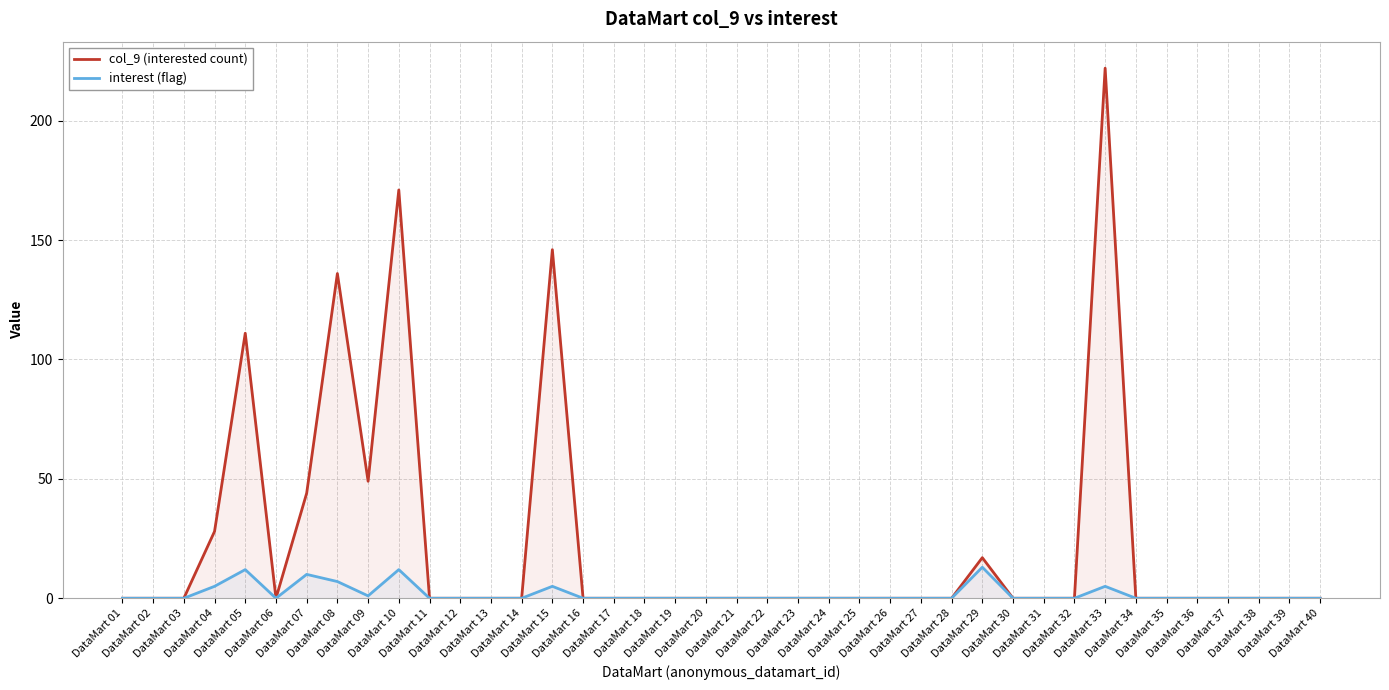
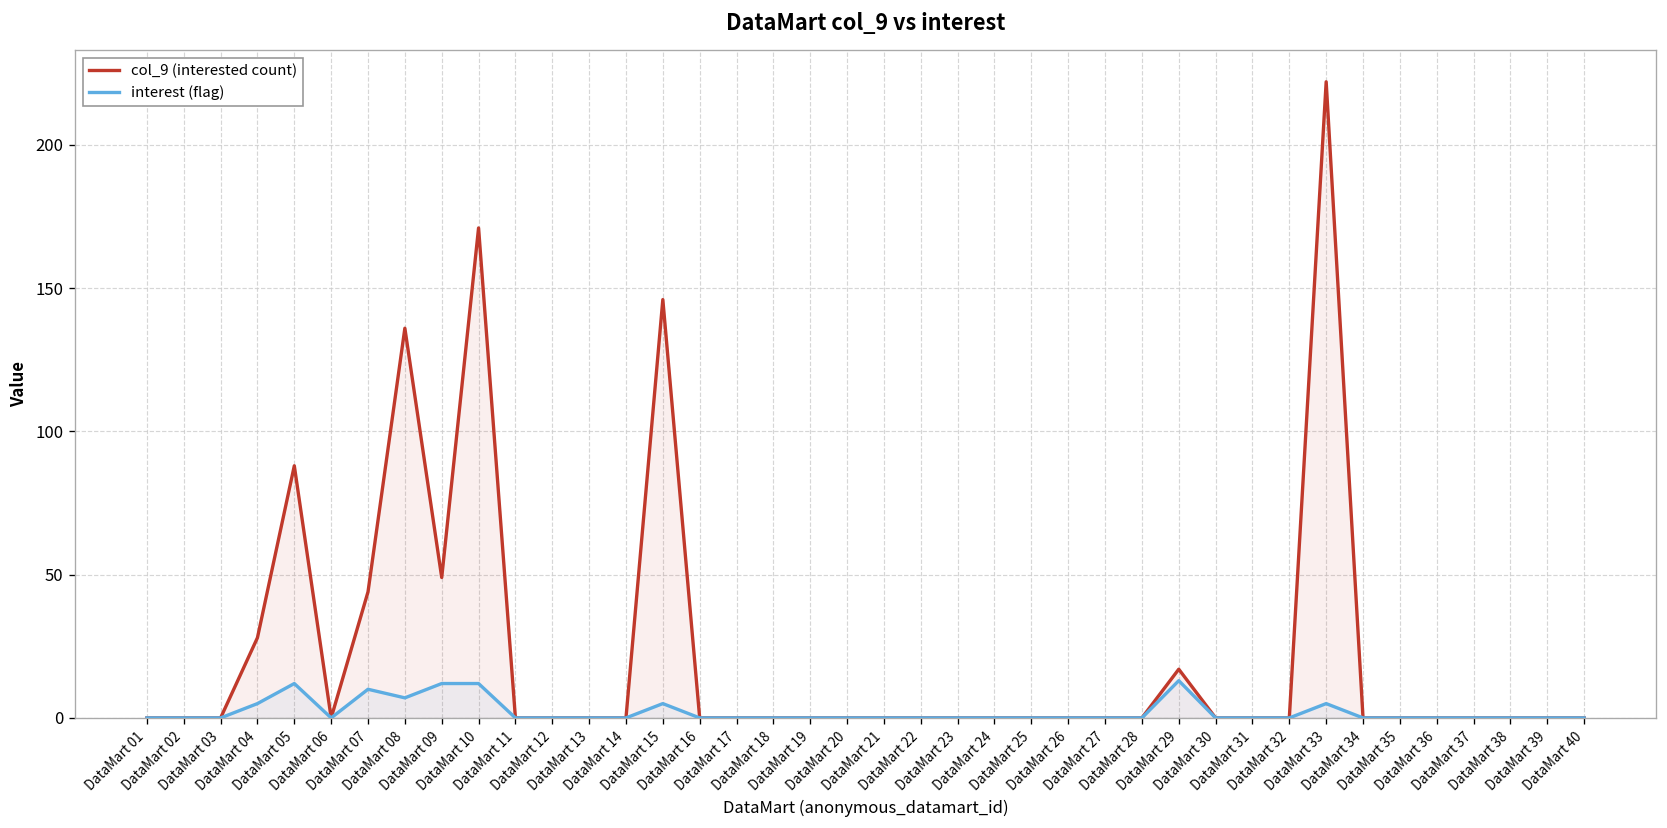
  {
    "col_9 (interested count)": {
      "DataMart 04": 28,
-     "DataMart 05": 111,
+     "DataMart 05": 88,
      "DataMart 07": 44,
      "DataMart 08": 136,
      "DataMart 09": 49,
      "DataMart 10": 171,
      "DataMart 15": 146,
      "DataMart 29": 17,
      "DataMart 33": 222
    },
    "interest (flag)": {
      "DataMart 04": 5,
      "DataMart 05": 12,
      "DataMart 07": 10,
      "DataMart 08": 7,
-     "DataMart 09": 1,
+     "DataMart 09": 12,
      "DataMart 10": 12,
      "DataMart 15": 5,
      "DataMart 29": 13,
      "DataMart 33": 5
    }
  }
